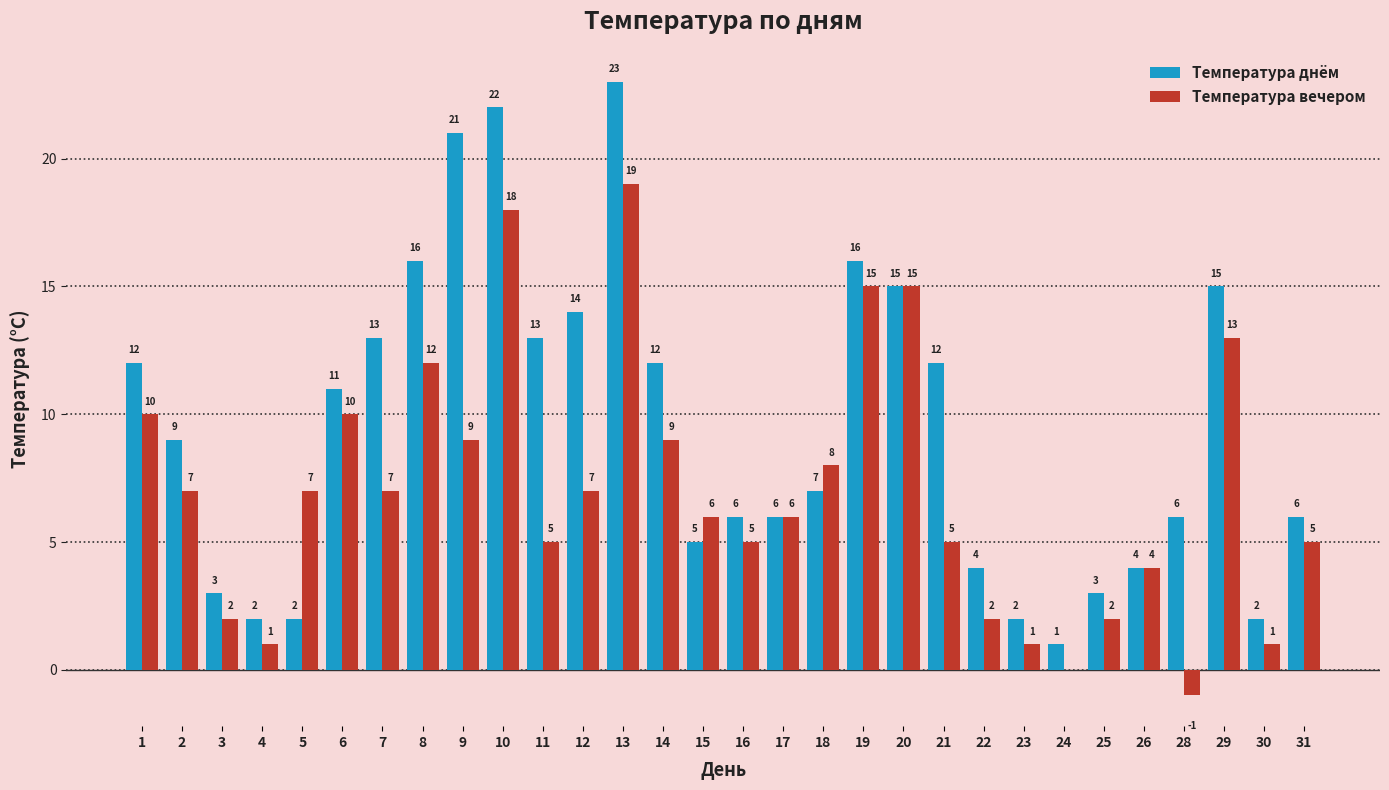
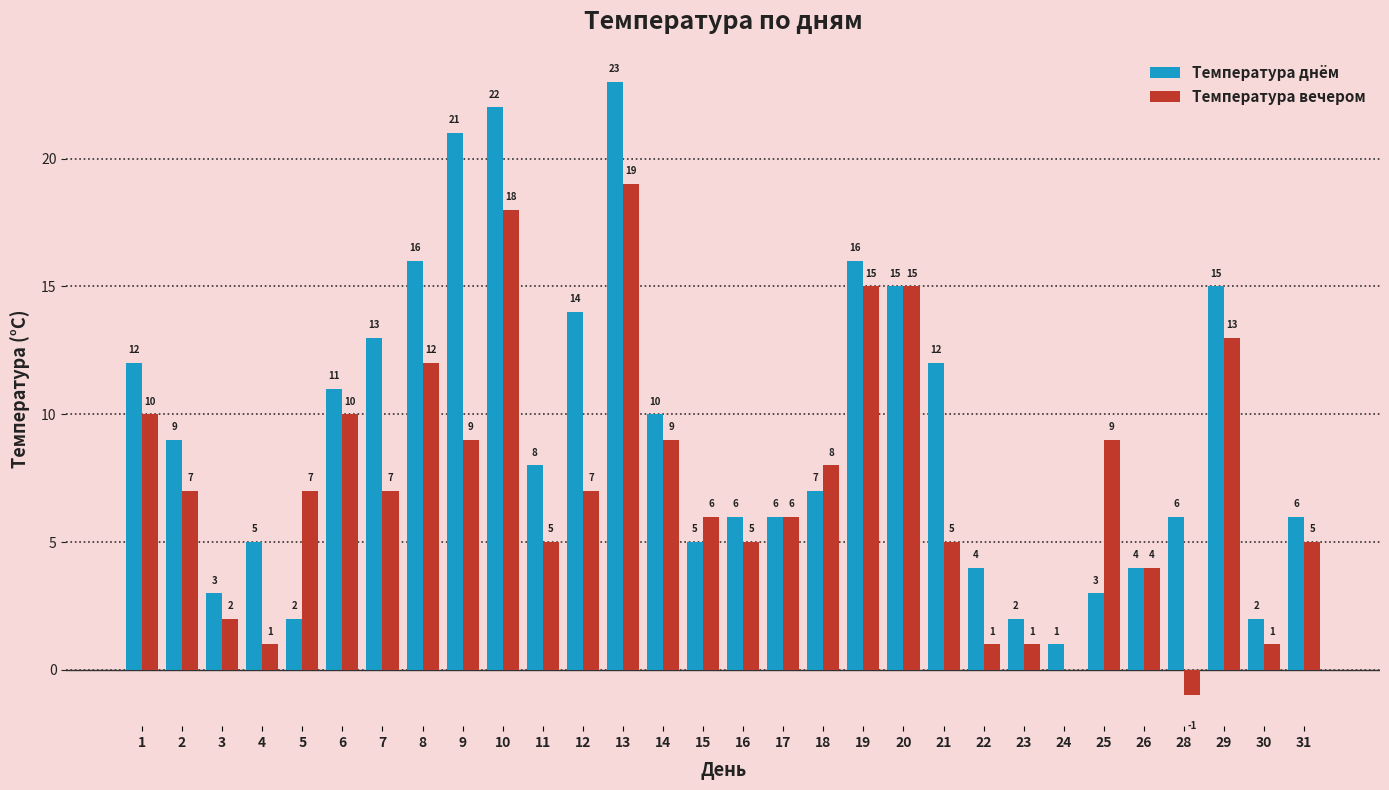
  {
    "Температура днём": {
      "1": 12,
      "2": 9,
      "3": 3,
-     "4": 2,
+     "4": 5,
      "5": 2,
      "6": 11,
      "7": 13,
      "8": 16,
      "9": 21,
      "10": 22,
-     "11": 13,
+     "11": 8,
      "12": 14,
      "13": 23,
-     "14": 12,
+     "14": 10,
      "15": 5,
      "16": 6,
      "17": 6,
      "18": 7,
      "19": 16,
      "20": 15,
      "21": 12,
      "22": 4,
      "23": 2,
      "24": 1,
      "25": 3,
      "26": 4,
      "28": 6,
      "29": 15,
      "30": 2,
      "31": 6
    },
    "Температура вечером": {
      "1": 10,
      "2": 7,
      "3": 2,
      "4": 1,
      "5": 7,
      "6": 10,
      "7": 7,
      "8": 12,
      "9": 9,
      "10": 18,
      "11": 5,
      "12": 7,
      "13": 19,
      "14": 9,
      "15": 6,
      "16": 5,
      "17": 6,
      "18": 8,
      "19": 15,
      "20": 15,
      "21": 5,
-     "22": 2,
+     "22": 1,
      "23": 1,
-     "25": 2,
+     "25": 9,
      "26": 4,
      "29": 13,
      "30": 1,
      "31": 5
    }
  }
